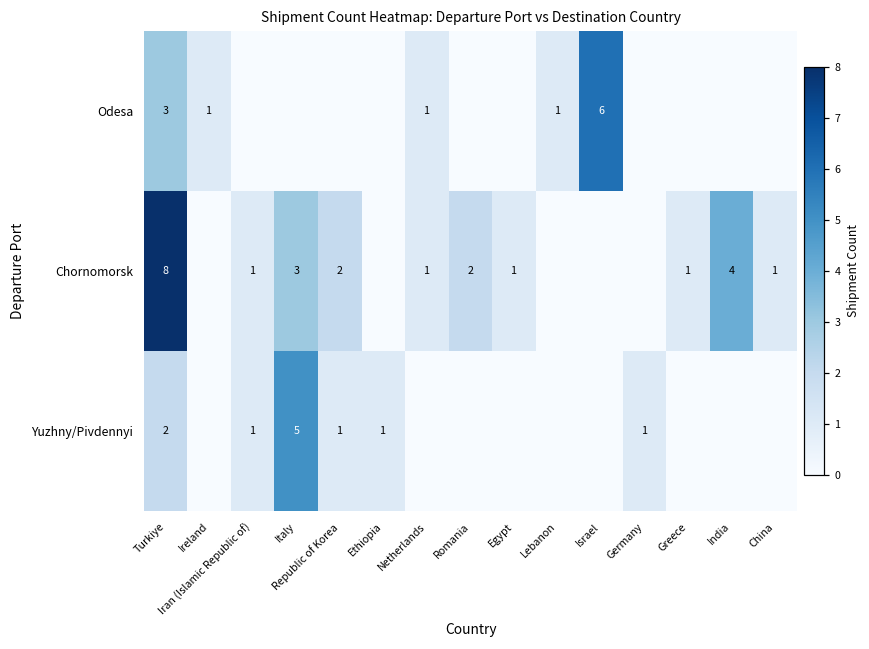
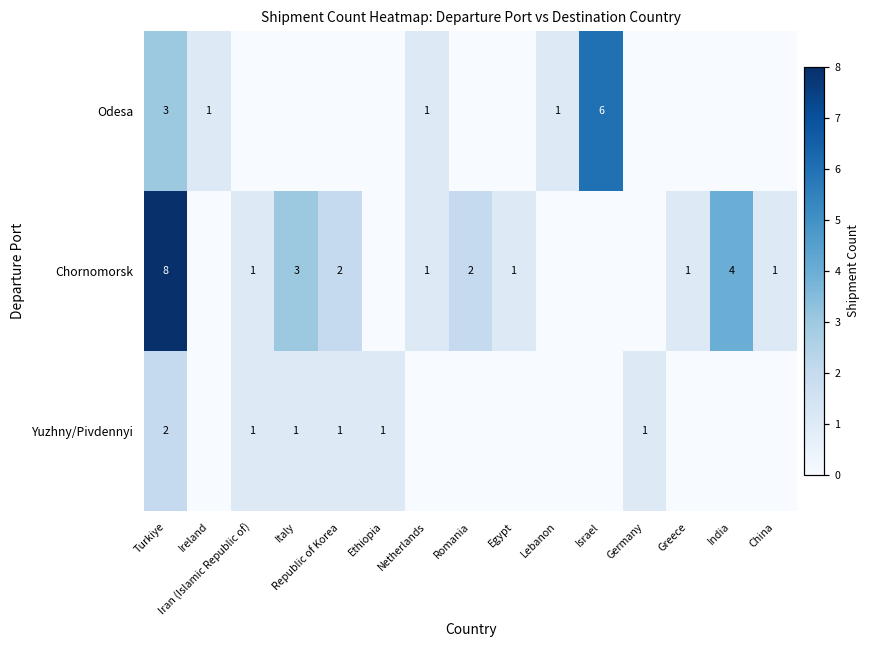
  {
    "Odesa": {
      "Turkiye": 3,
      "Ireland": 1,
      "Netherlands": 1,
      "Lebanon": 1,
      "Israel": 6
    },
    "Chornomorsk": {
      "Turkiye": 8,
      "Iran (Islamic Republic of)": 1,
      "Italy": 3,
      "Republic of Korea": 2,
      "Netherlands": 1,
      "Romania": 2,
      "Egypt": 1,
      "Greece": 1,
      "India": 4,
      "China": 1
    },
    "Yuzhny/Pivdennyi": {
      "Turkiye": 2,
      "Iran (Islamic Republic of)": 1,
-     "Italy": 5,
+     "Italy": 1,
      "Republic of Korea": 1,
      "Ethiopia": 1,
      "Germany": 1
    }
  }
